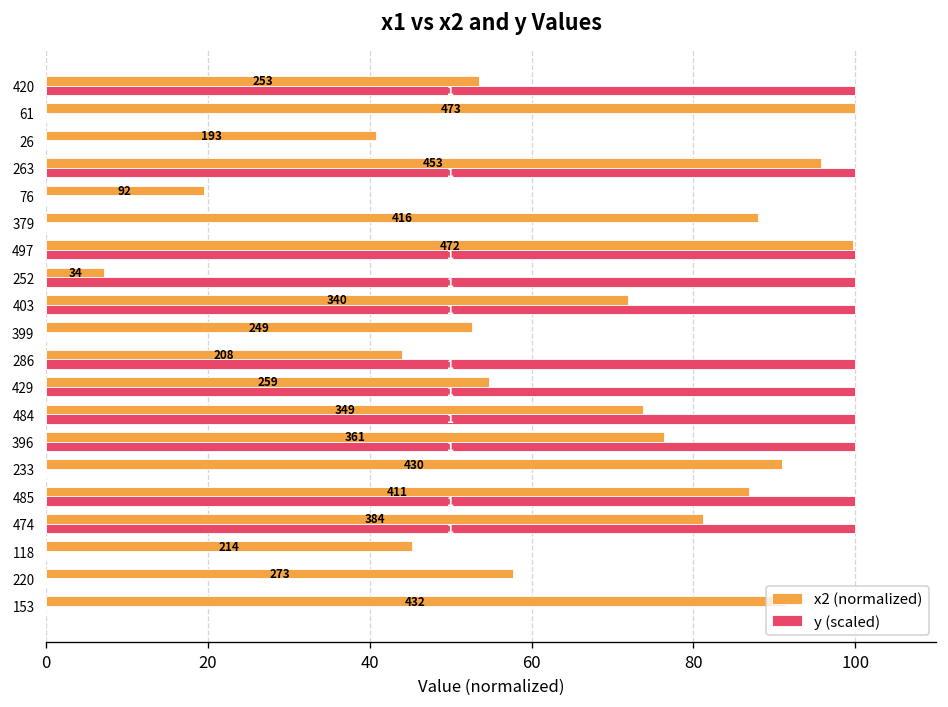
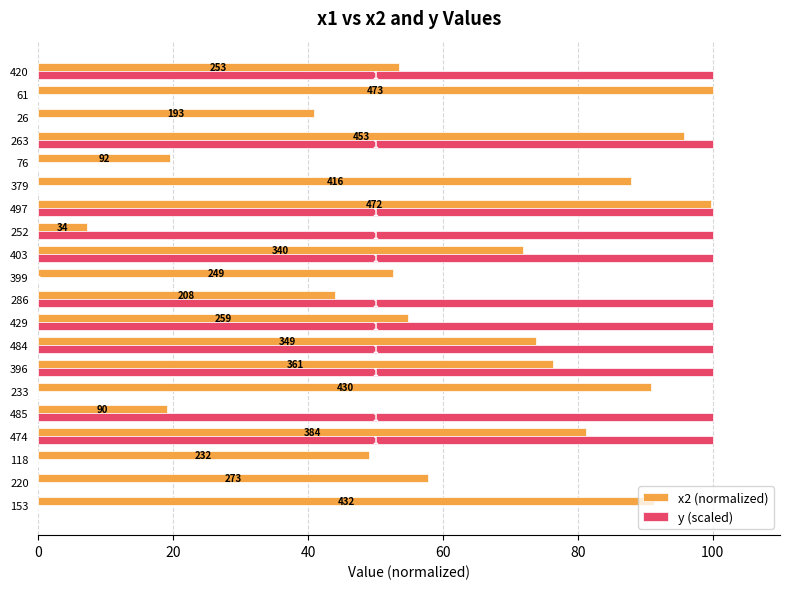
  {
    "x2 (normalized)": {
-     "485": 411,
-     "118": 214
+     "485": 90,
+     "118": 232
    },
    "y (scaled)": {
      "61": 0,
      "26": 0,
      "76": 0,
      "379": 0,
      "399": 0,
      "233": 0,
      "118": 0,
      "220": 0,
      "153": 0
    }
  }
